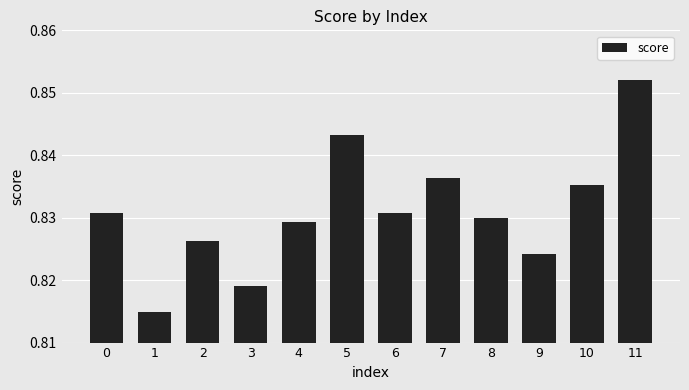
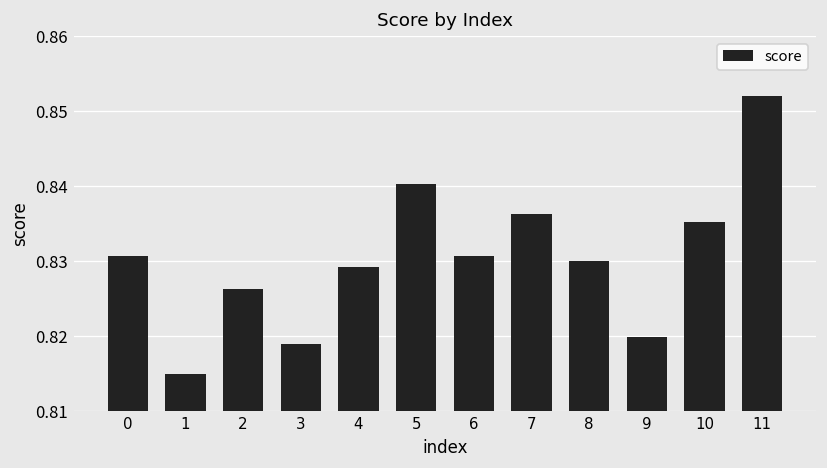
  {
    "0": 0.831,
    "1": 0.815,
    "2": 0.826,
    "3": 0.819,
    "4": 0.829,
-   "5": 0.843,
+   "5": 0.840,
    "6": 0.831,
    "7": 0.836,
    "8": 0.830,
-   "9": 0.824,
+   "9": 0.820,
    "10": 0.835,
    "11": 0.852
  }
